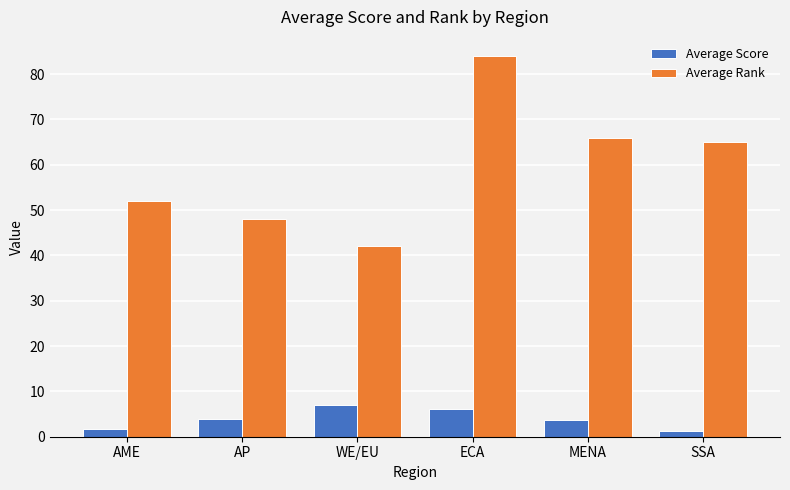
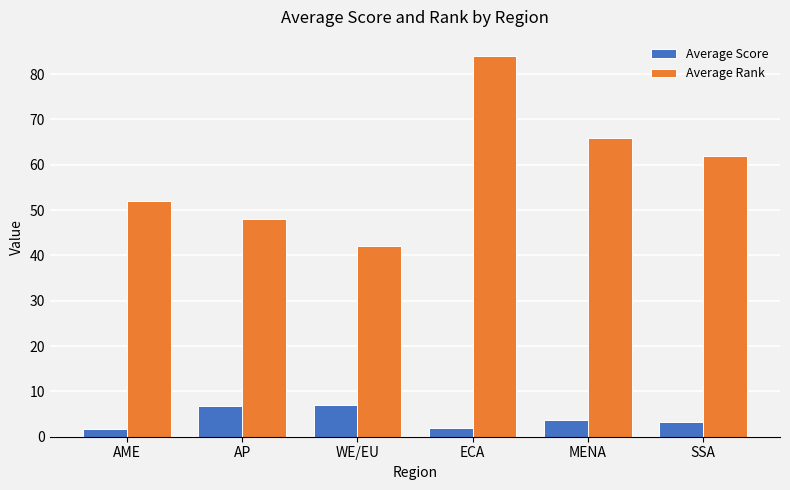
  {
    "Average Score": {
      "AME": 2,
-     "AP": 4,
+     "AP": 7,
      "WE/EU": 7,
-     "ECA": 6,
+     "ECA": 2,
      "MENA": 4,
-     "SSA": 1
+     "SSA": 3
    },
    "Average Rank": {
      "AME": 52,
      "AP": 48,
      "WE/EU": 42,
      "ECA": 84,
      "MENA": 66,
-     "SSA": 65
+     "SSA": 62
    }
  }
